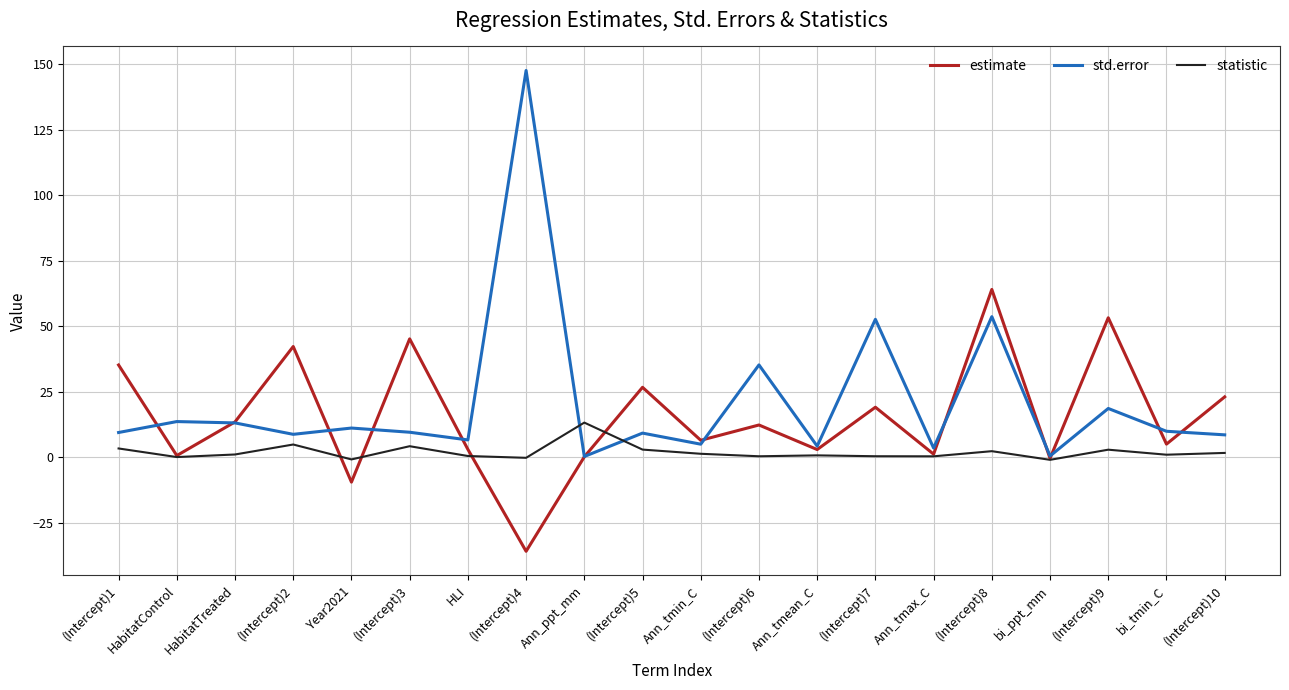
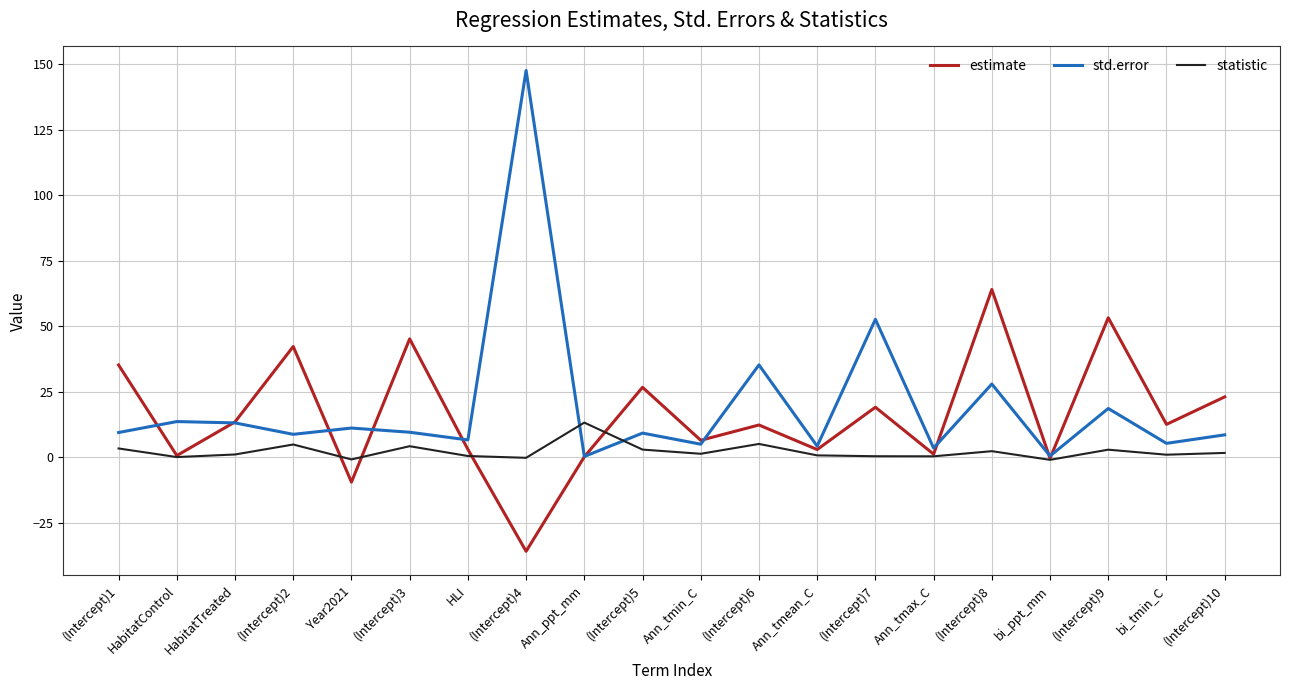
  {
    "estimate": {
      "(Intercept)1": 35,
      "(Intercept)2": 42,
      "Year2021": -10,
      "(Intercept)3": 45,
      "HLI": 3,
      "(Intercept)4": -36,
      "(Intercept)5": 27,
      "Ann_tmin_C": 6,
      "(Intercept)6": 12,
      "Ann_tmean_C": 3,
      "(Intercept)7": 19,
      "(Intercept)8": 64,
      "(Intercept)9": 53,
-     "bi_tmin_C": 5,
+     "bi_tmin_C": 13,
      "(Intercept)10": 23
    },
    "std.error": {
      "(Intercept)1": 9,
      "HabitatControl": 14,
      "(Intercept)2": 9,
      "Year2021": 11,
      "(Intercept)3": 10,
      "HLI": 7,
      "(Intercept)4": 148,
      "(Intercept)5": 9,
      "Ann_tmin_C": 5,
      "(Intercept)6": 35,
      "Ann_tmean_C": 4,
      "(Intercept)7": 53,
      "Ann_tmax_C": 3,
-     "(Intercept)8": 54,
+     "(Intercept)8": 28,
      "(Intercept)9": 19,
-     "bi_tmin_C": 10,
+     "bi_tmin_C": 5,
      "(Intercept)10": 9
    },
    "statistic": {
      "(Intercept)1": 3,
      "HabitatTreated": 1,
      "(Intercept)2": 5,
      "Year2021": -1,
      "(Intercept)3": 4,
      "HLI": 0,
      "(Intercept)4": 0,
      "Ann_ppt_mm": 13,
      "(Intercept)5": 3,
      "Ann_tmin_C": 1,
-     "(Intercept)6": 0,
+     "(Intercept)6": 5,
      "Ann_tmean_C": 1,
      "(Intercept)7": 0,
      "(Intercept)8": 2,
      "(Intercept)9": 3,
      "bi_tmin_C": 1,
      "(Intercept)10": 2
    }
  }
